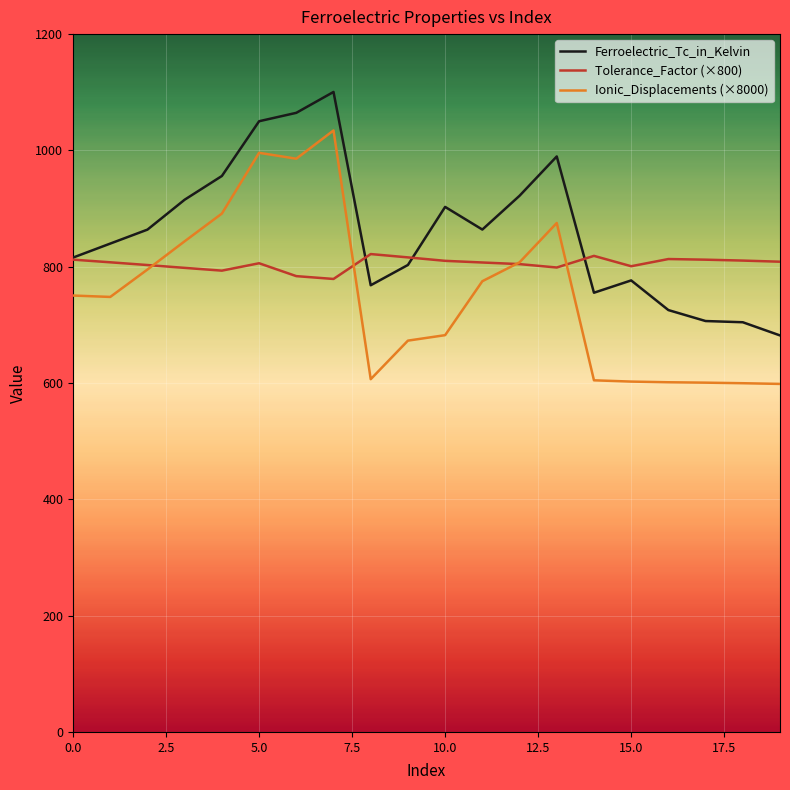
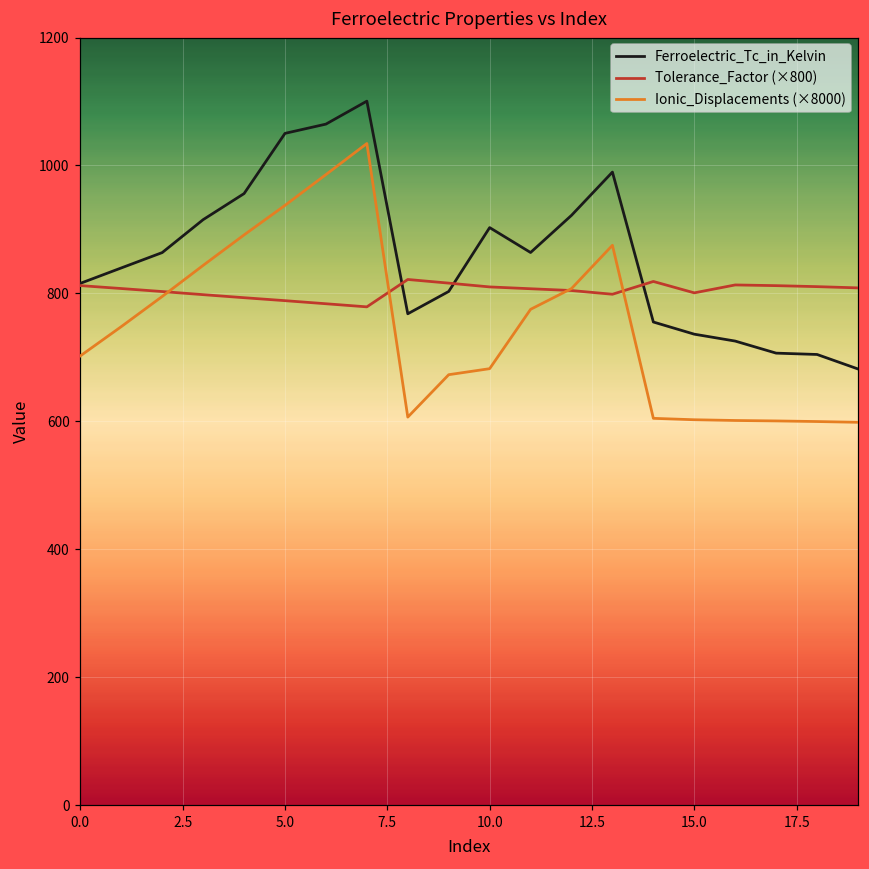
  {
    "Ferroelectric_Tc_in_Kelvin": {
      "5.0": 1050,
      "10.0": 900,
-     "15.0": 780
+     "15.0": 740
    },
    "Tolerance_Factor (×800)": {
-     "5.0": 810,
+     "5.0": 790,
      "10.0": 810,
      "15.0": 800
    },
    "Ionic_Displacements (×8000)": {
-     "0.0": 750,
-     "5.0": 1000,
+     "0.0": 700,
+     "5.0": 940,
      "10.0": 680,
      "15.0": 600
    }
  }
